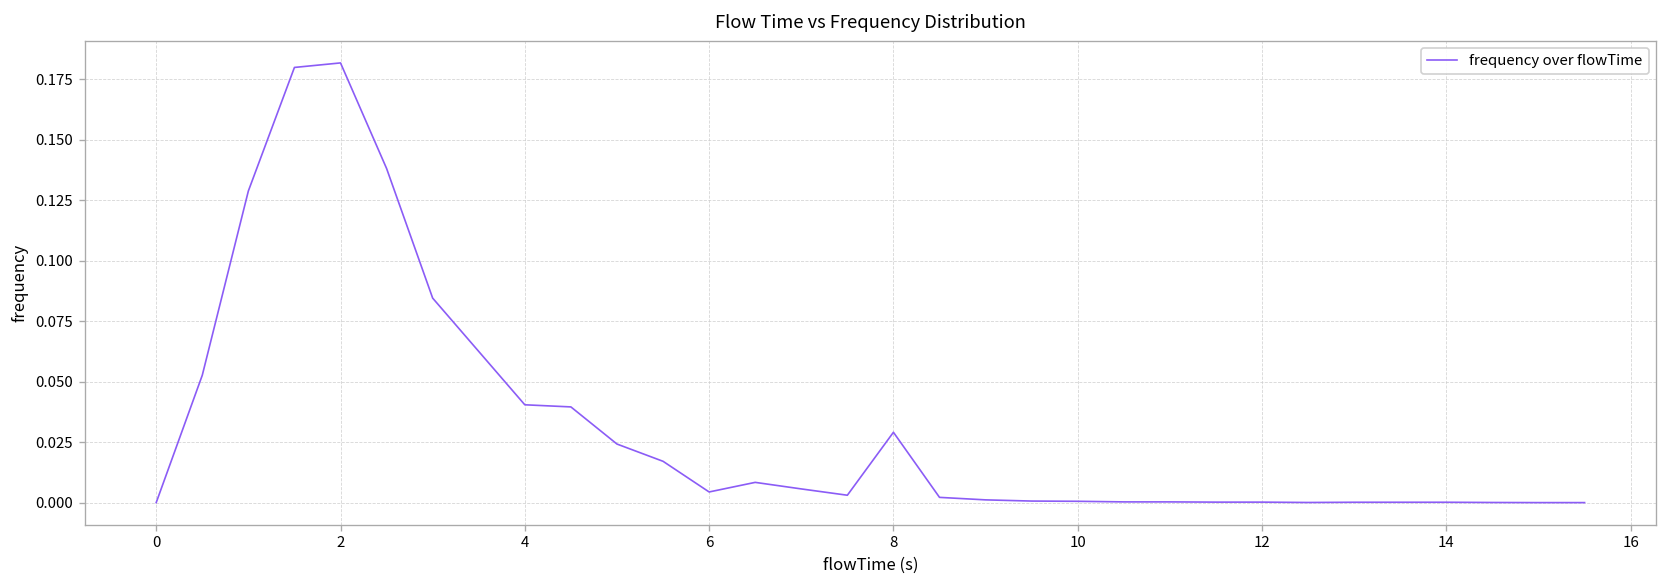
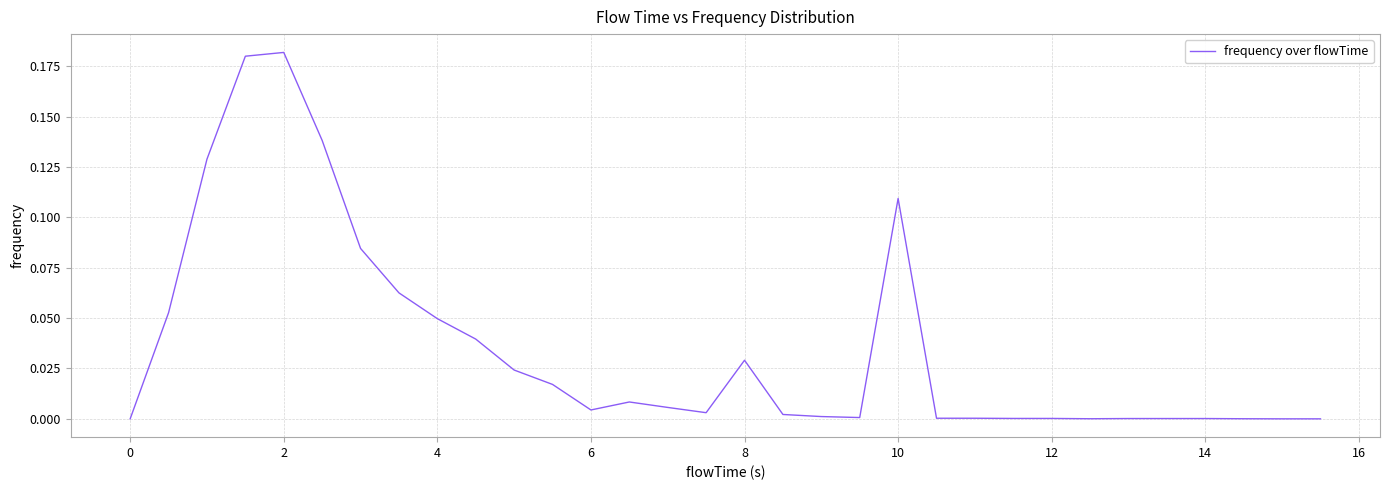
  {
    "0": 0.000,
    "2": 0.182,
-   "4": 0.040,
+   "4": 0.050,
    "6": 0.004,
    "8": 0.029,
-   "10": 0.001,
+   "10": 0.109,
    "12": 0.000,
    "14": 0.000
  }
